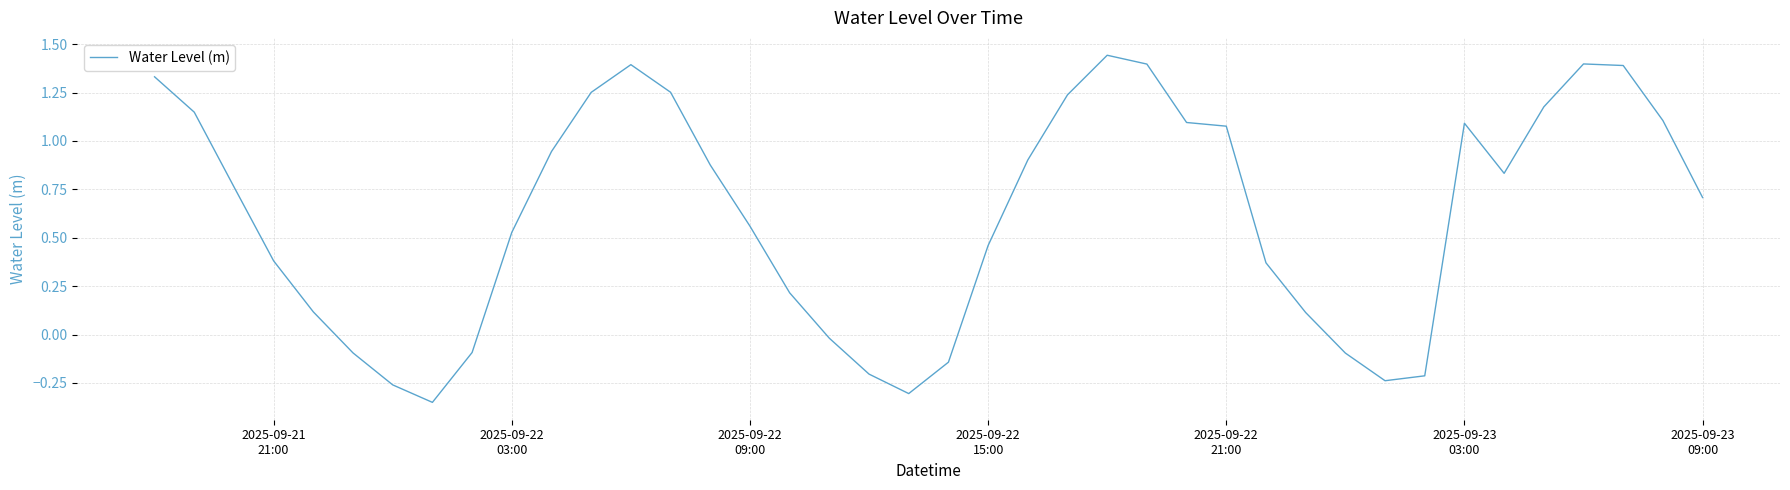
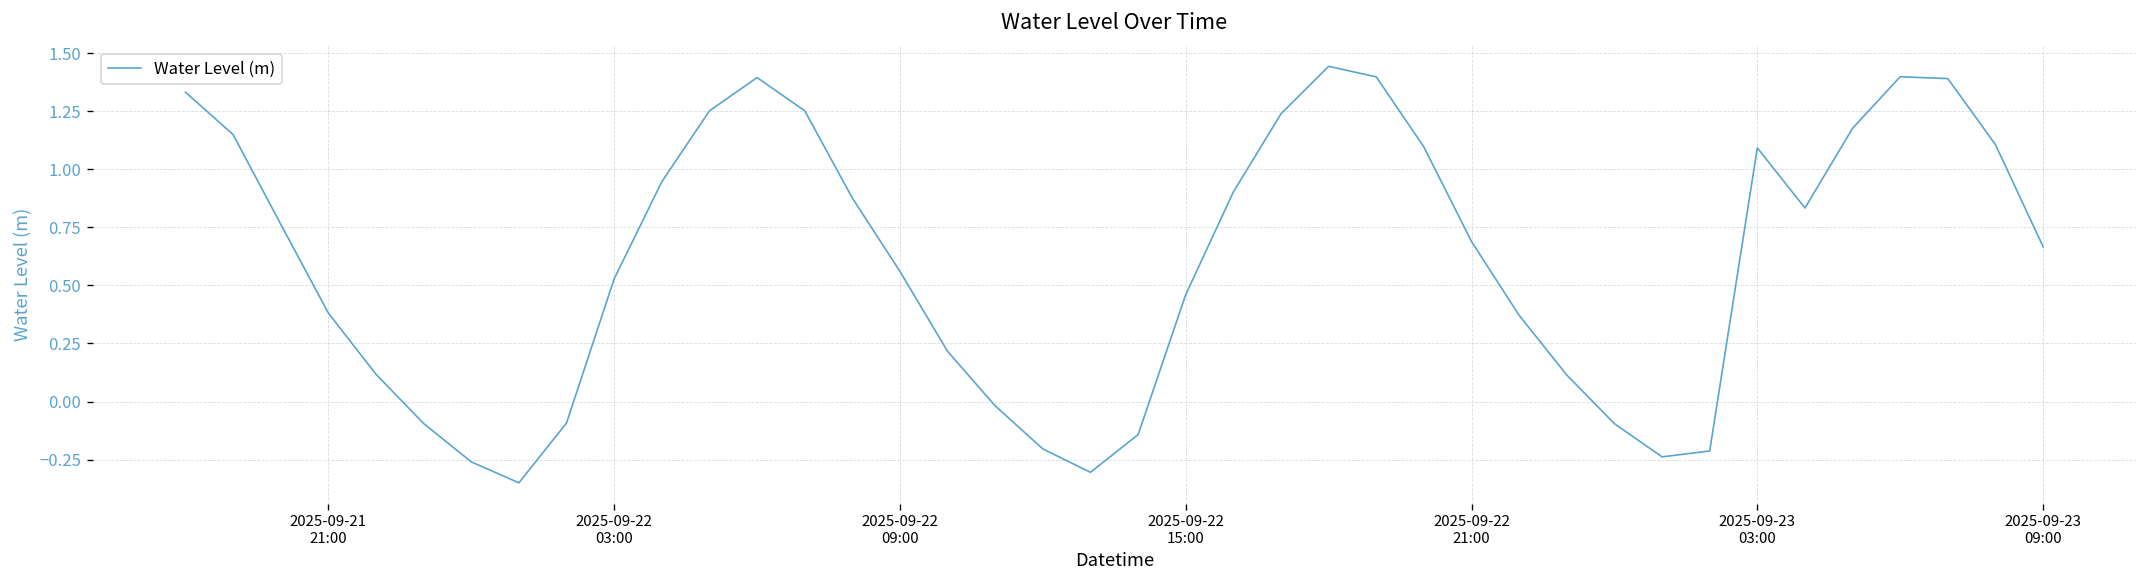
  {
    "2025-09-21 21:00": 0.38,
    "2025-09-22 03:00": 0.53,
    "2025-09-22 09:00": 0.56,
    "2025-09-22 15:00": 0.46,
-   "2025-09-22 21:00": 1.08,
+   "2025-09-22 21:00": 0.69,
    "2025-09-23 03:00": 1.09,
-   "2025-09-23 09:00": 0.71
+   "2025-09-23 09:00": 0.67
  }
